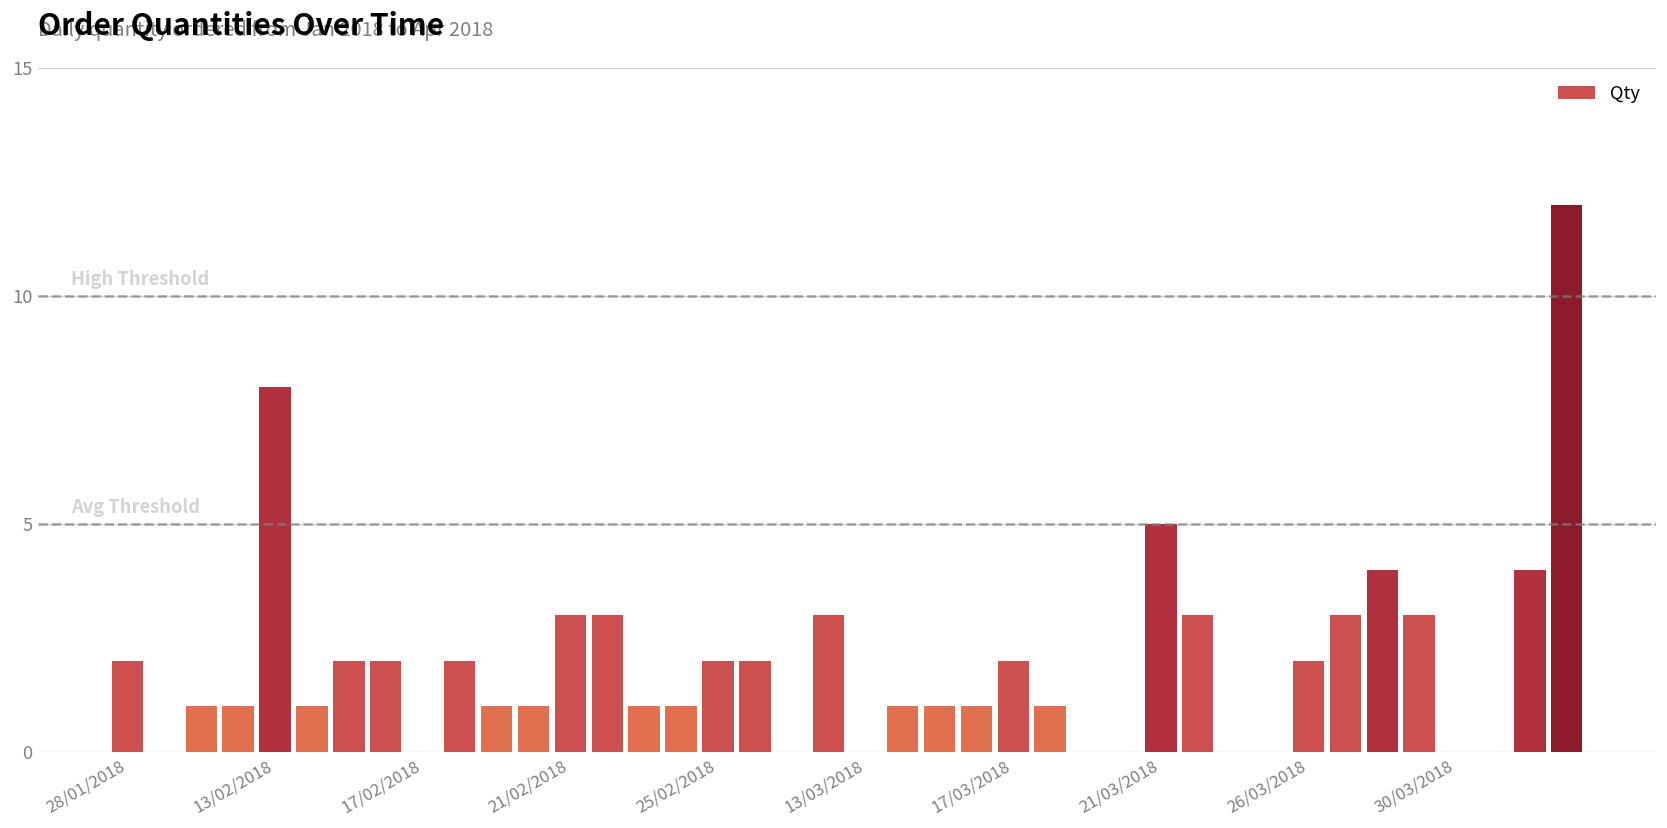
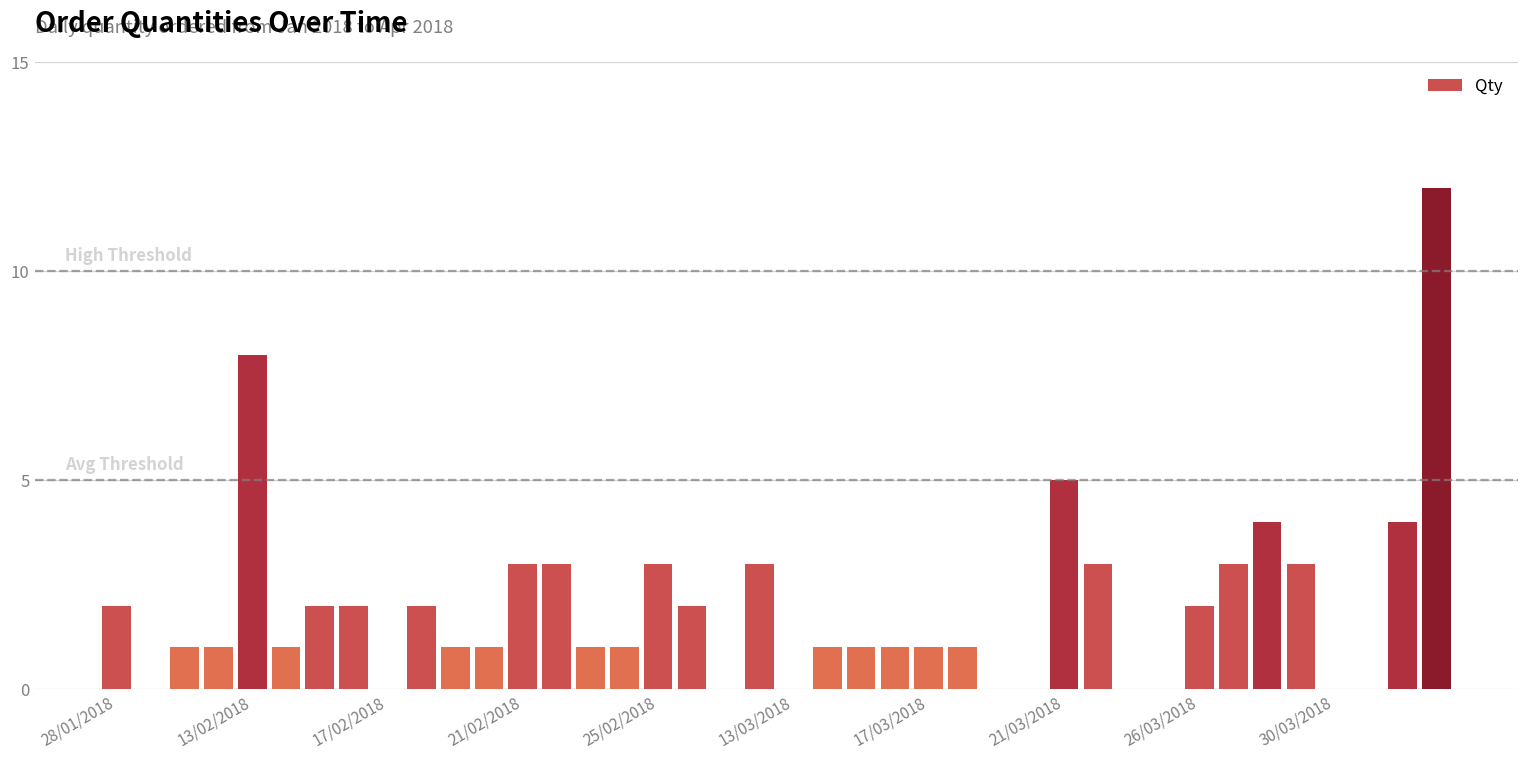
  {
    "28/01/2018": 2,
    "13/02/2018": 8,
    "17/02/2018": 0,
    "21/02/2018": 3,
-   "25/02/2018": 2,
+   "25/02/2018": 3,
    "13/03/2018": 0,
-   "17/03/2018": 2,
+   "17/03/2018": 1,
    "21/03/2018": 5,
    "26/03/2018": 2,
    "30/03/2018": 0
  }
